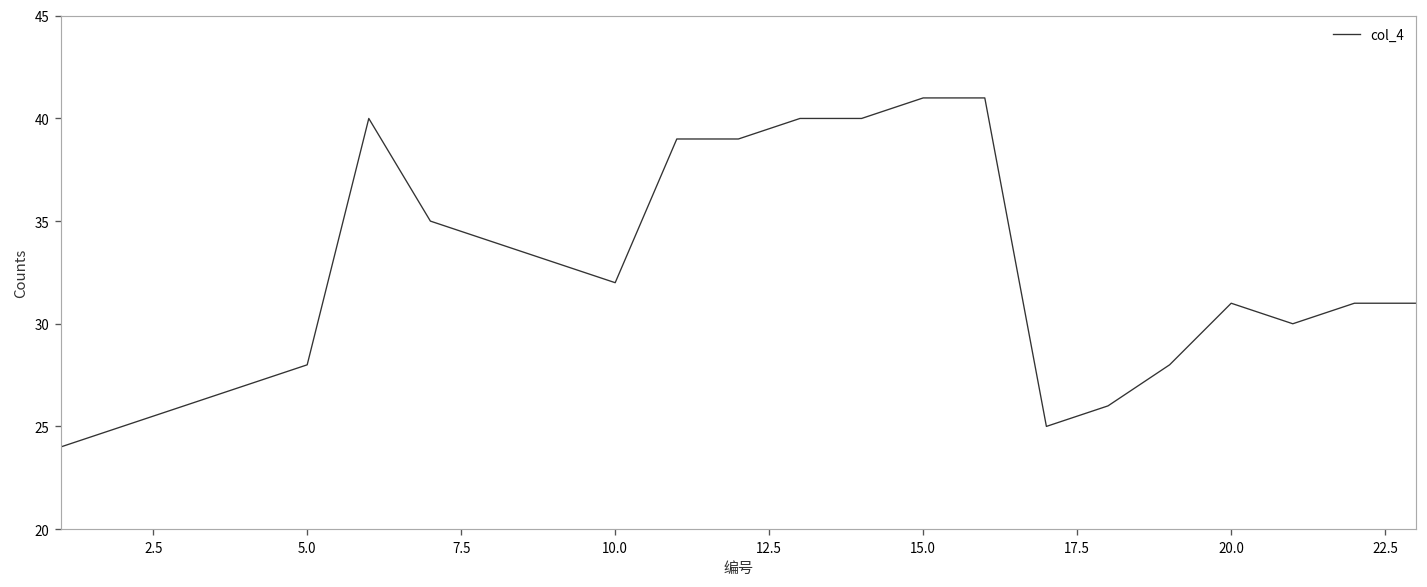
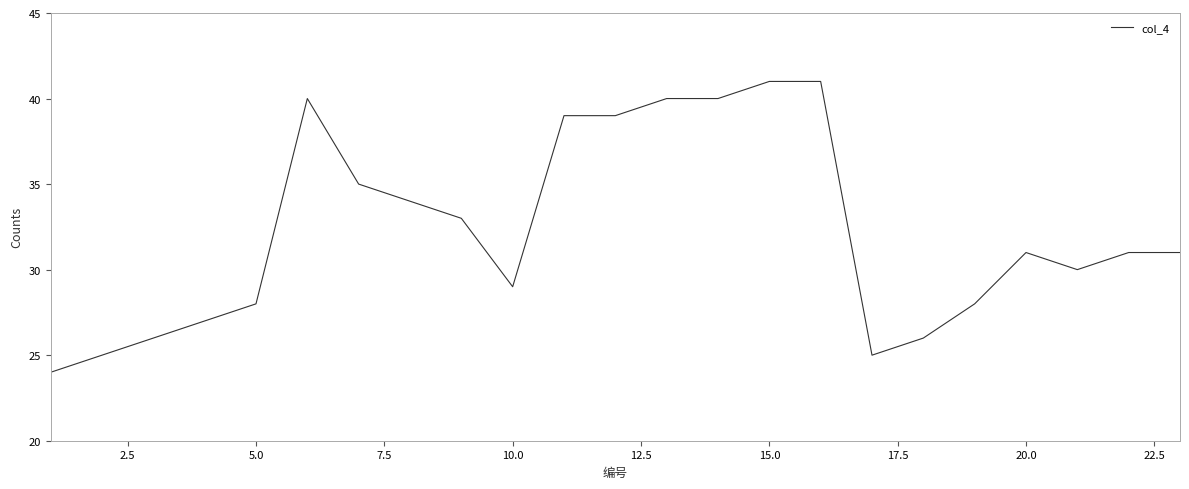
  {
    "5.0": 28,
-   "10.0": 32,
+   "10.0": 29,
    "15.0": 41,
    "20.0": 31
  }
